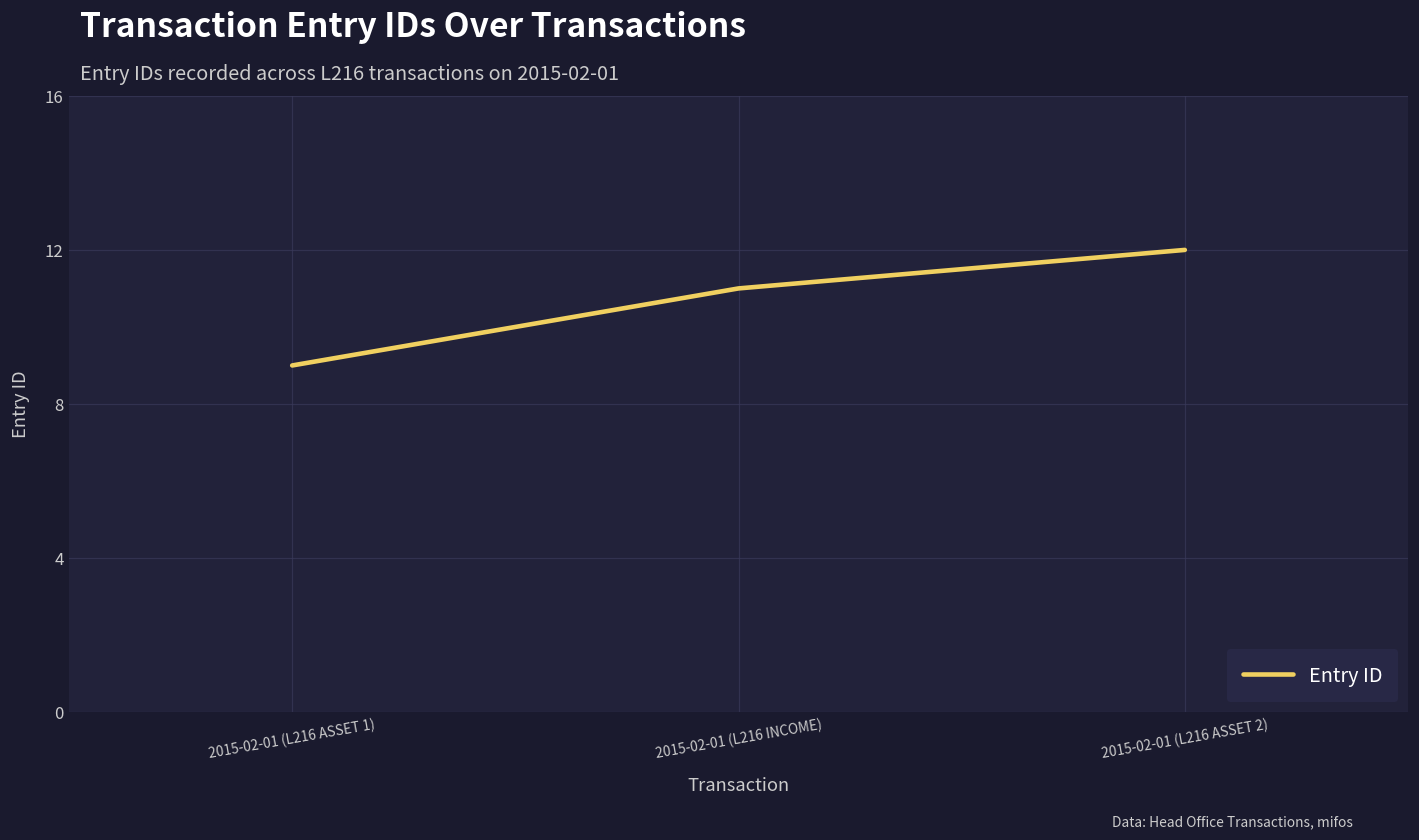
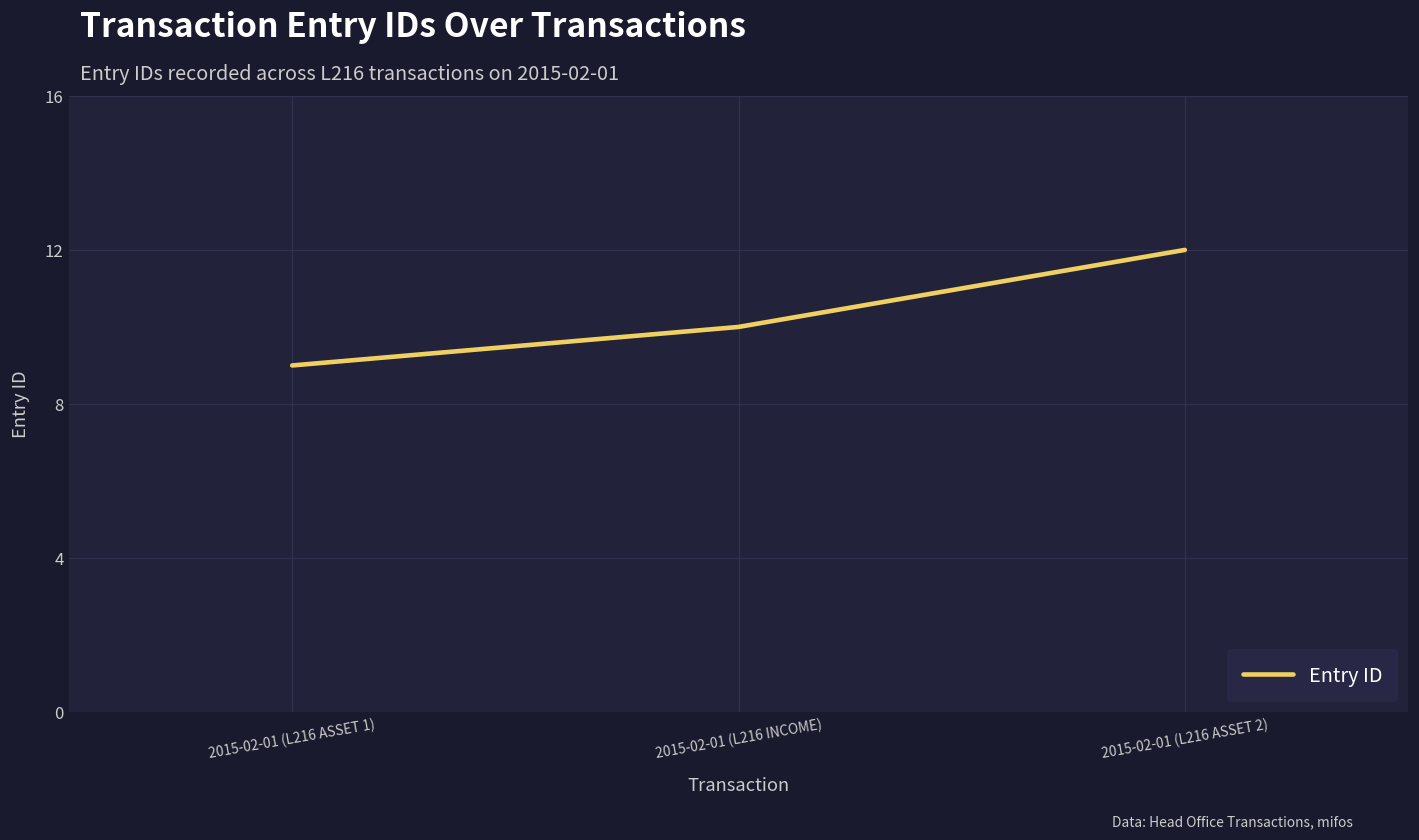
  {
    "2015-02-01 (L216 ASSET 1)": 9,
-   "2015-02-01 (L216 INCOME)": 11,
+   "2015-02-01 (L216 INCOME)": 10,
    "2015-02-01 (L216 ASSET 2)": 12
  }
